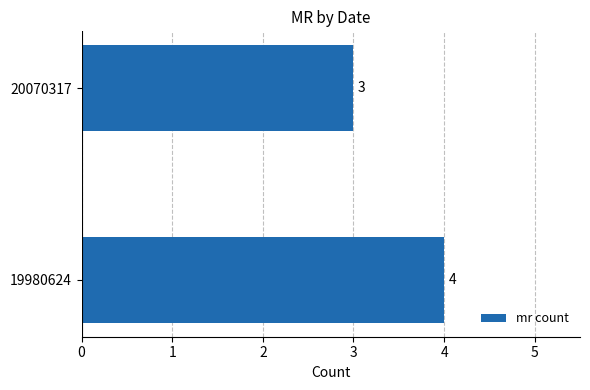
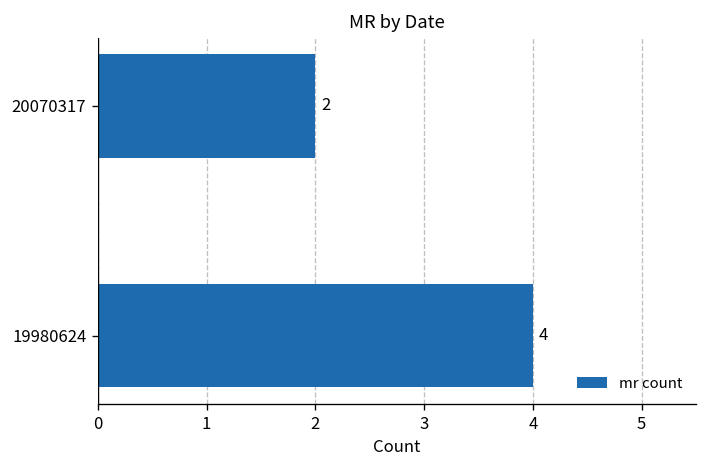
  {
-   "20070317": 3,
+   "20070317": 2,
    "19980624": 4
  }
